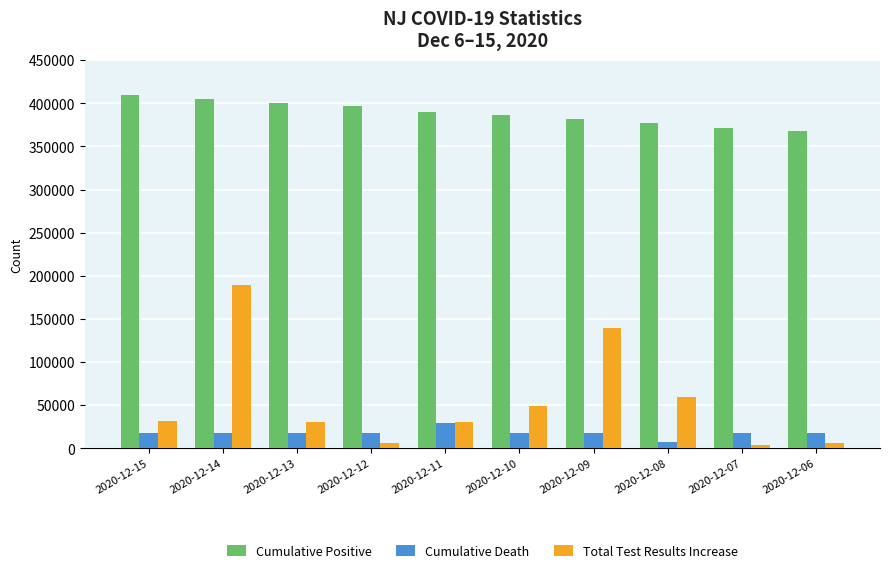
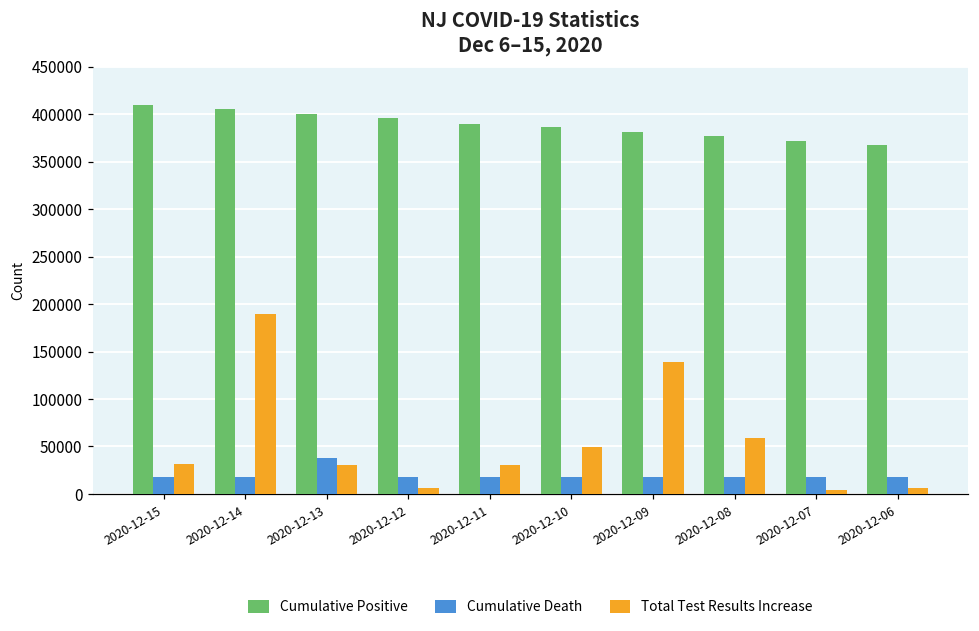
  {
    "Cumulative Positive": {
      "2020-12-15": 410000,
      "2020-12-14": 410000,
      "2020-12-13": 400000,
      "2020-12-12": 400000,
      "2020-12-11": 390000,
      "2020-12-10": 390000,
      "2020-12-09": 380000,
      "2020-12-08": 380000,
      "2020-12-07": 370000,
      "2020-12-06": 370000
    },
    "Cumulative Death": {
      "2020-12-15": 20000,
      "2020-12-14": 20000,
-     "2020-12-13": 20000,
+     "2020-12-13": 40000,
      "2020-12-12": 20000,
-     "2020-12-11": 30000,
+     "2020-12-11": 20000,
      "2020-12-10": 20000,
      "2020-12-09": 20000,
-     "2020-12-08": 10000,
+     "2020-12-08": 20000,
      "2020-12-07": 20000,
      "2020-12-06": 20000
    },
    "Total Test Results Increase": {
      "2020-12-15": 30000,
      "2020-12-14": 190000,
      "2020-12-13": 30000,
      "2020-12-12": 10000,
      "2020-12-11": 30000,
      "2020-12-10": 50000,
      "2020-12-09": 140000,
      "2020-12-08": 60000,
      "2020-12-07": 0,
      "2020-12-06": 10000
    }
  }
